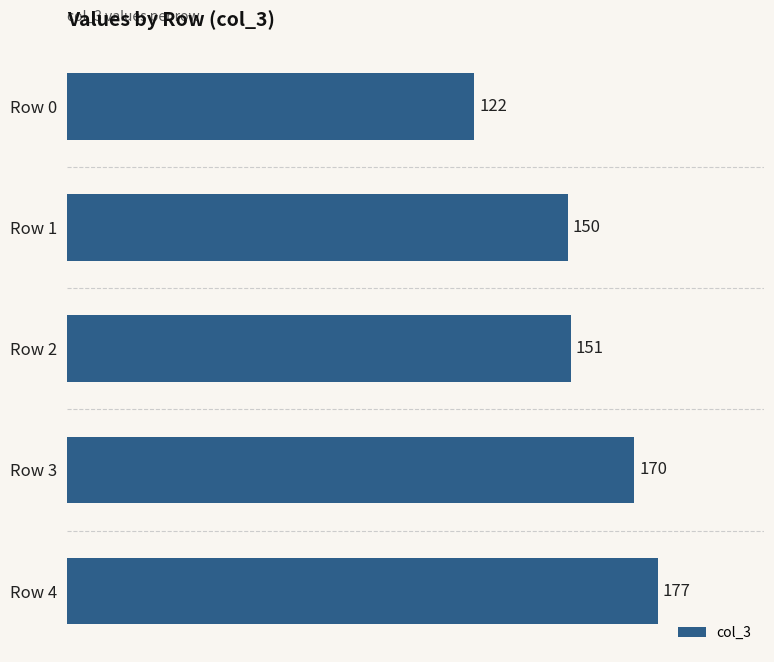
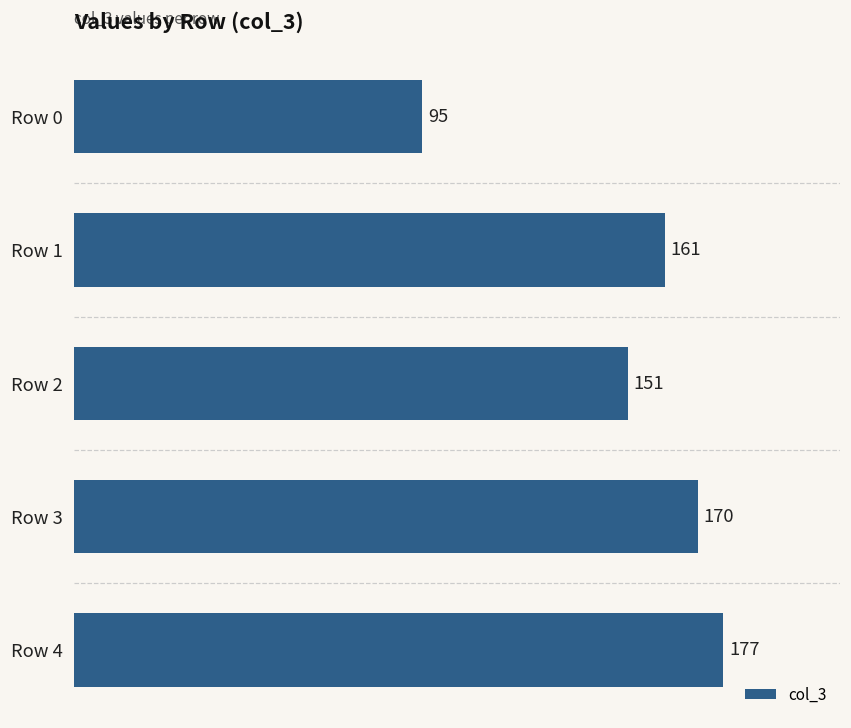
  {
-   "Row 0": 122,
-   "Row 1": 150,
+   "Row 0": 95,
+   "Row 1": 161,
    "Row 2": 151,
    "Row 3": 170,
    "Row 4": 177
  }
